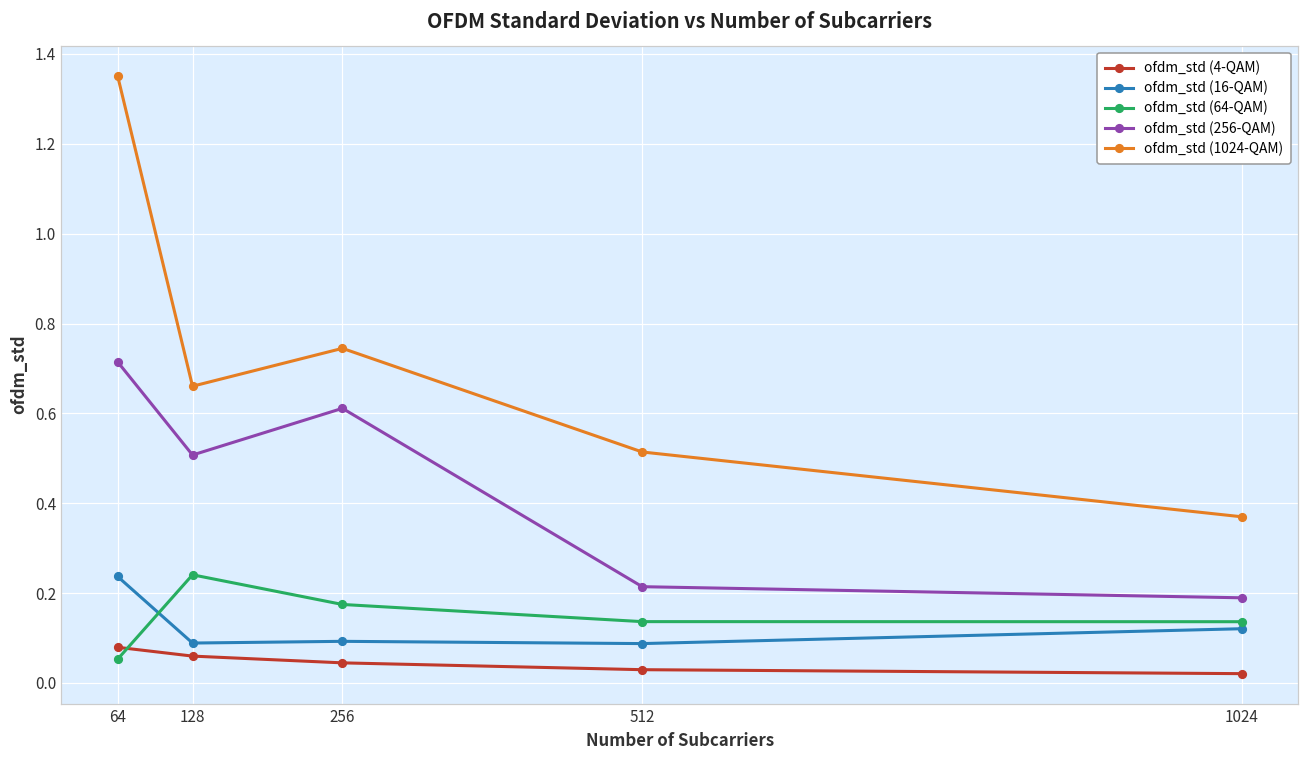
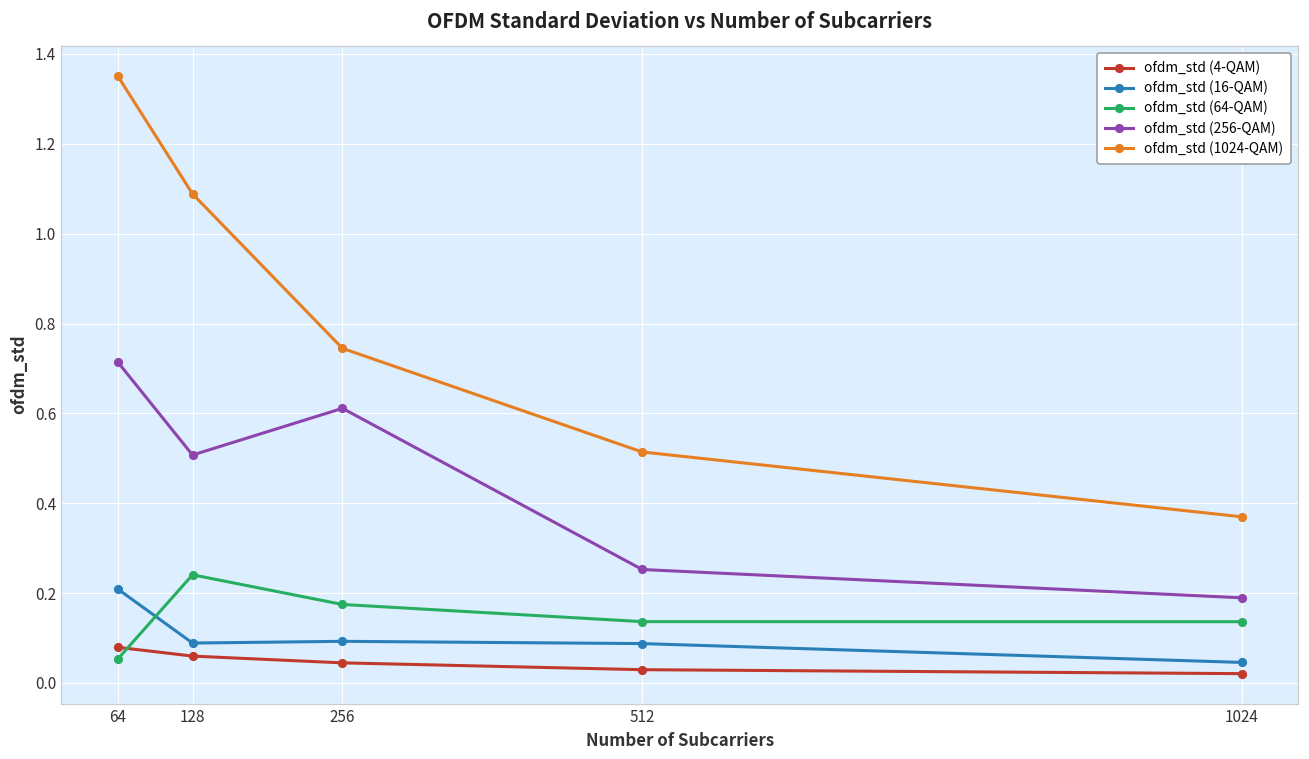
  {
    "ofdm_std (4-QAM)": {
      "64": 0.08,
      "128": 0.06,
      "256": 0.04,
      "512": 0.03,
      "1024": 0.02
    },
    "ofdm_std (16-QAM)": {
-     "64": 0.24,
+     "64": 0.21,
      "128": 0.09,
      "256": 0.09,
      "512": 0.09,
-     "1024": 0.12
+     "1024": 0.05
    },
    "ofdm_std (64-QAM)": {
      "64": 0.05,
      "128": 0.24,
      "256": 0.17,
      "512": 0.14,
      "1024": 0.14
    },
    "ofdm_std (256-QAM)": {
      "64": 0.71,
      "128": 0.51,
      "256": 0.61,
-     "512": 0.21,
+     "512": 0.25,
      "1024": 0.19
    },
    "ofdm_std (1024-QAM)": {
      "64": 1.35,
-     "128": 0.66,
+     "128": 1.09,
      "256": 0.74,
      "512": 0.51,
      "1024": 0.37
    }
  }
